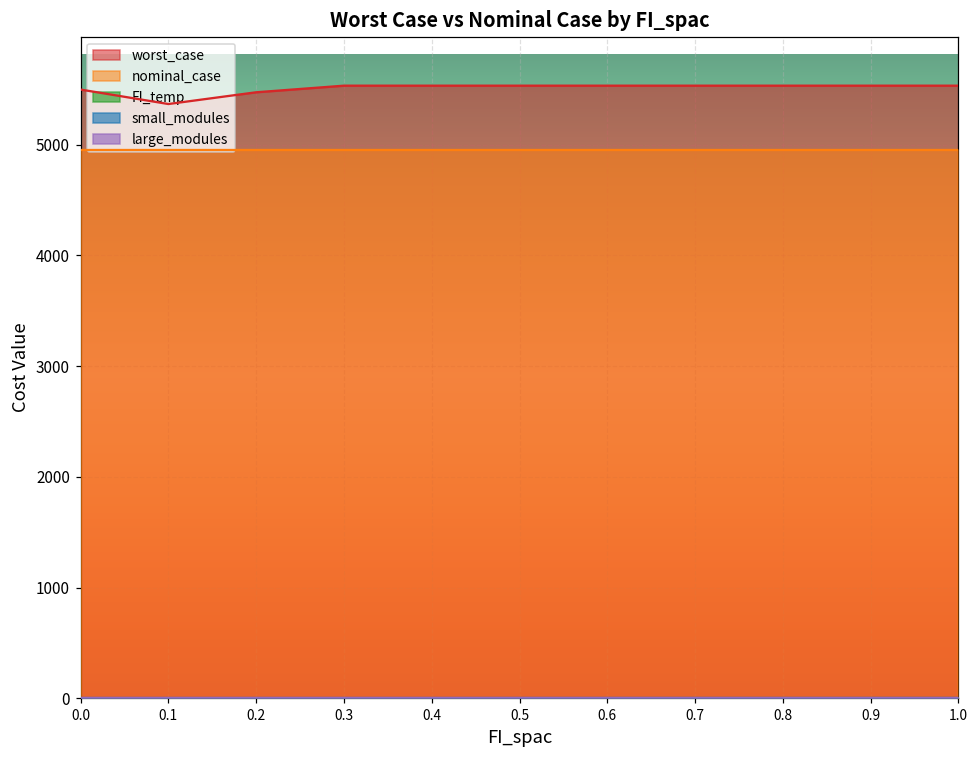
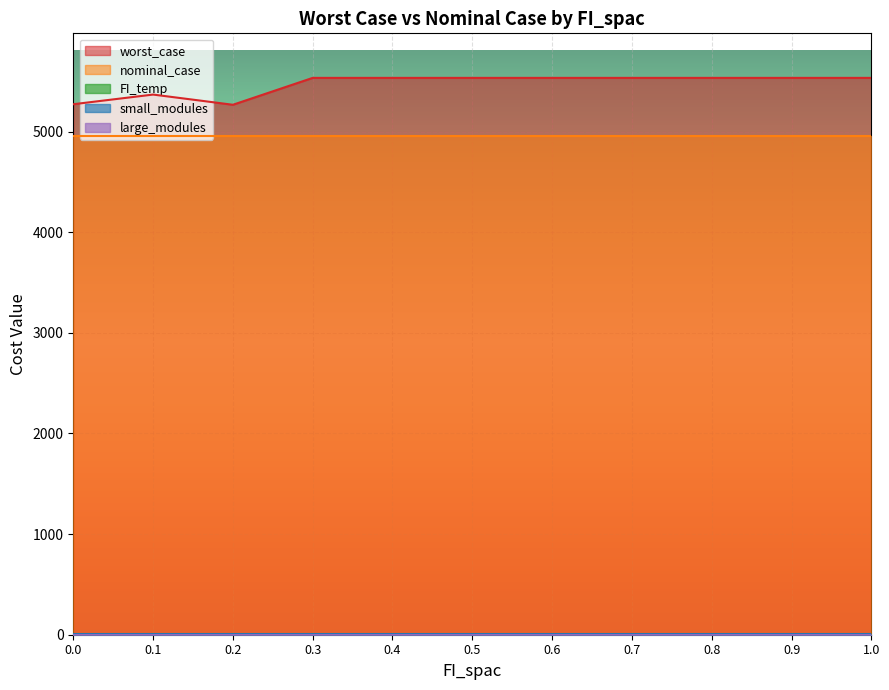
  {
    "worst_case": {
-     "0.0": 5500,
-     "0.2": 5470,
+     "0.0": 5270,
+     "0.2": 5270,
      "0.3": 5530,
      "0.4": 5530,
      "0.5": 5530,
      "0.6": 5530,
      "0.7": 5530,
      "0.8": 5530,
      "0.9": 5530,
      "1.0": 5530
    },
    "nominal_case": {
      "0.0": 4960,
      "0.2": 4960,
      "0.3": 4960,
      "0.4": 4960,
      "0.5": 4960,
      "0.6": 4960,
      "0.7": 4960,
      "0.8": 4960,
      "0.9": 4960,
      "1.0": 4960
    }
  }
